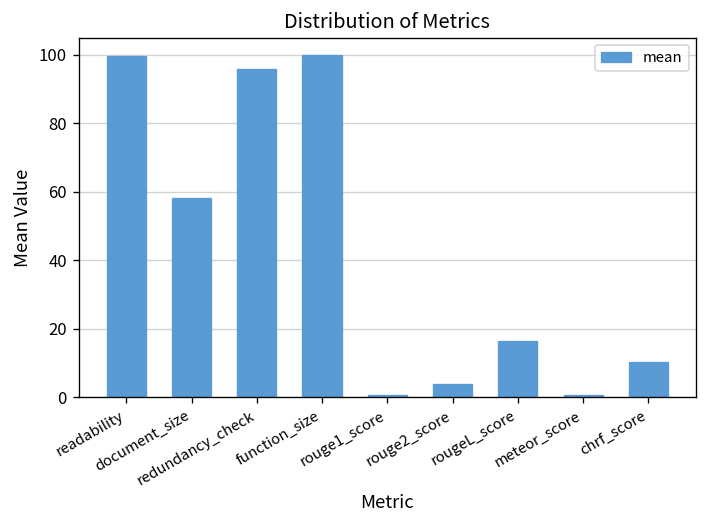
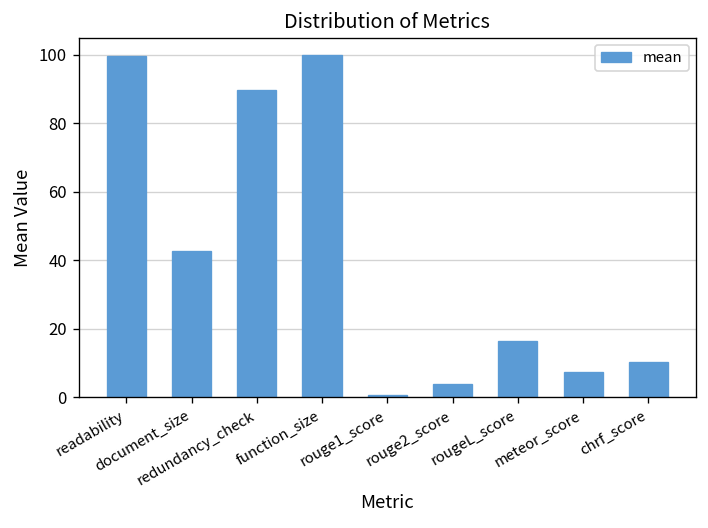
  {
    "readability": 100,
-   "document_size": 58,
-   "redundancy_check": 96,
+   "document_size": 43,
+   "redundancy_check": 90,
    "function_size": 100,
    "rouge2_score": 4,
    "rougeL_score": 16,
-   "meteor_score": 1,
+   "meteor_score": 7,
    "chrf_score": 10
  }
